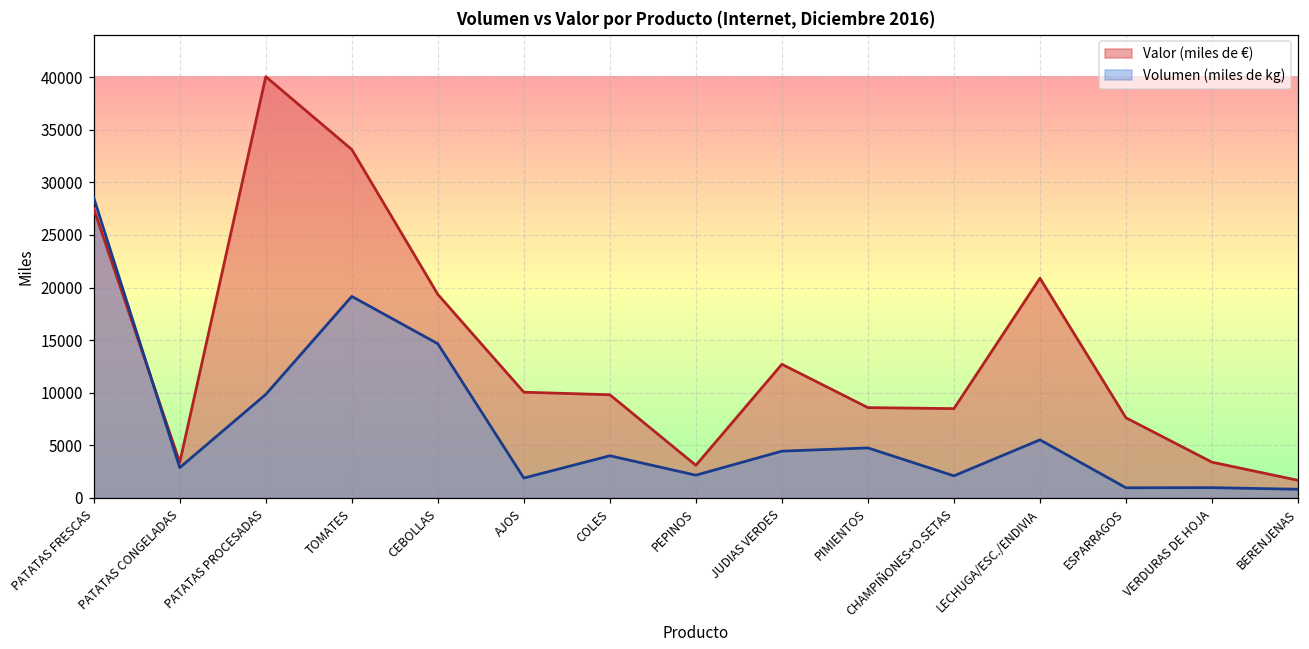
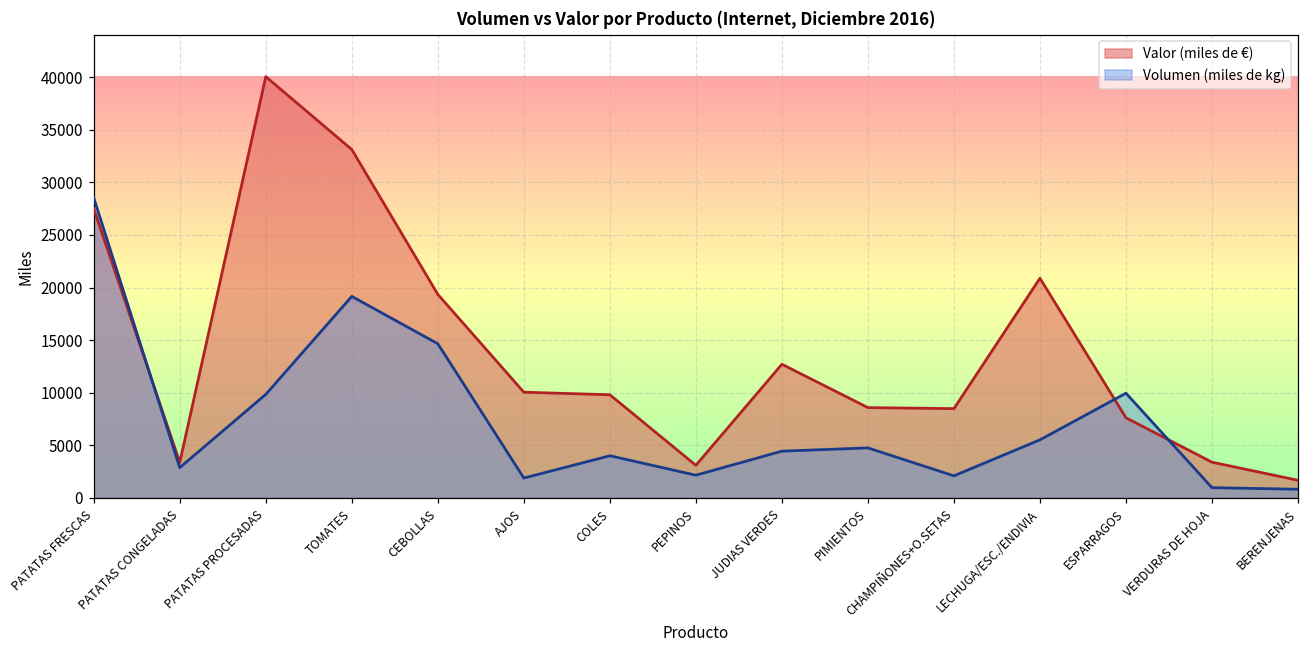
  {
    "Valor (miles de €)": {
      "PATATAS FRESCAS": 27000,
      "PATATAS CONGELADAS": 3000,
      "PATATAS PROCESADAS": 40000,
      "TOMATES": 33000,
      "CEBOLLAS": 19000,
      "AJOS": 10000,
      "COLES": 10000,
      "PEPINOS": 3000,
      "JUDIAS VERDES": 13000,
      "PIMIENTOS": 9000,
      "CHAMPIÑONES+O.SETAS": 8000,
      "LECHUGA/ESC./ENDIVIA": 21000,
      "ESPARRAGOS": 8000,
      "VERDURAS DE HOJA": 3000,
      "BERENJENAS": 2000
    },
    "Volumen (miles de kg)": {
      "PATATAS FRESCAS": 29000,
      "PATATAS CONGELADAS": 3000,
      "PATATAS PROCESADAS": 10000,
      "TOMATES": 19000,
      "CEBOLLAS": 15000,
      "AJOS": 2000,
      "COLES": 4000,
      "PEPINOS": 2000,
      "JUDIAS VERDES": 4000,
      "PIMIENTOS": 5000,
      "CHAMPIÑONES+O.SETAS": 2000,
      "LECHUGA/ESC./ENDIVIA": 6000,
-     "ESPARRAGOS": 1000,
+     "ESPARRAGOS": 10000,
      "VERDURAS DE HOJA": 1000,
      "BERENJENAS": 1000
    }
  }
